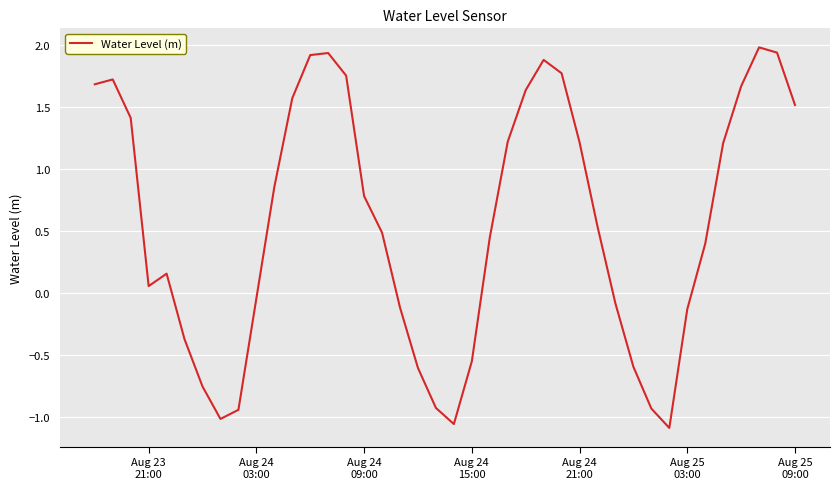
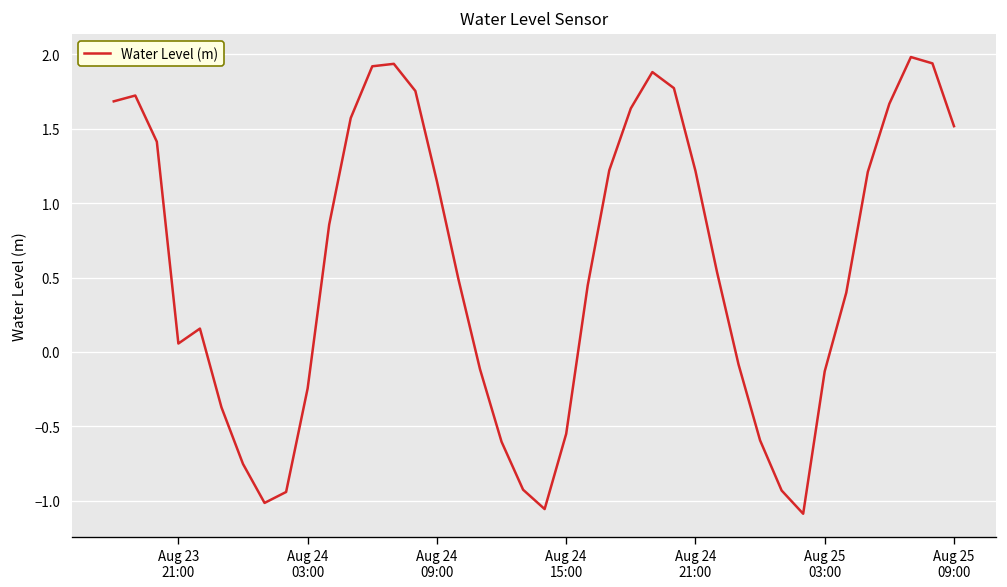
  {
    "Aug 23 21:00": 0.06,
-   "Aug 24 03:00": -0.04,
-   "Aug 24 09:00": 0.78,
+   "Aug 24 03:00": -0.24,
+   "Aug 24 09:00": 1.15,
    "Aug 24 15:00": -0.55,
    "Aug 24 21:00": 1.22,
    "Aug 25 03:00": -0.13,
    "Aug 25 09:00": 1.52
  }
